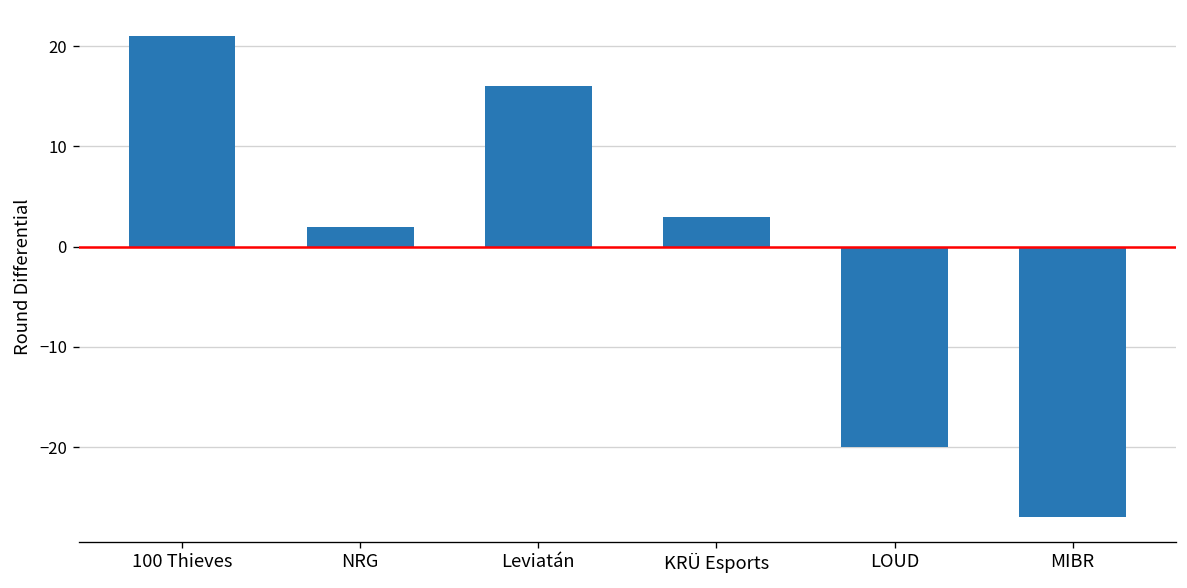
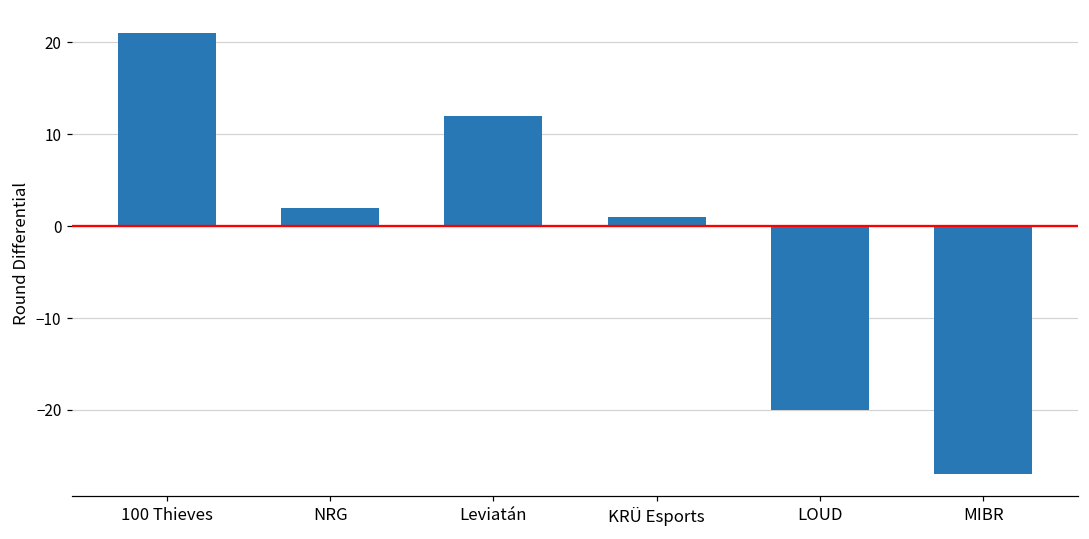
  {
    "100 Thieves": 21,
    "NRG": 2,
-   "Leviatán": 16,
-   "KRÜ Esports": 3,
+   "Leviatán": 12,
+   "KRÜ Esports": 1,
    "LOUD": -20,
    "MIBR": -27
  }
